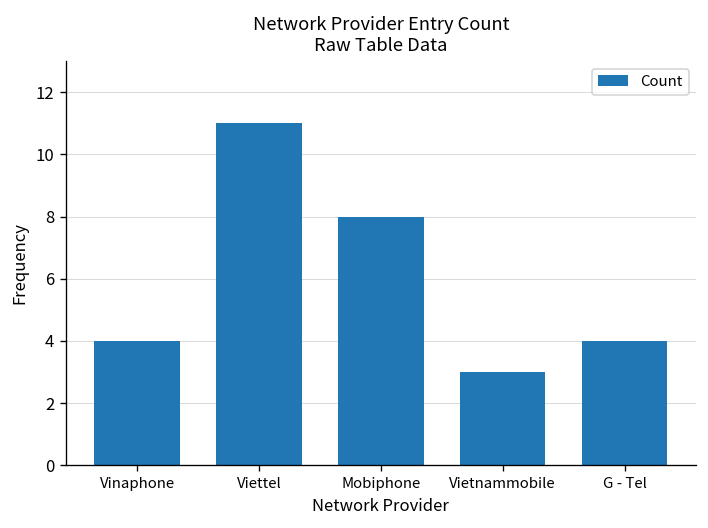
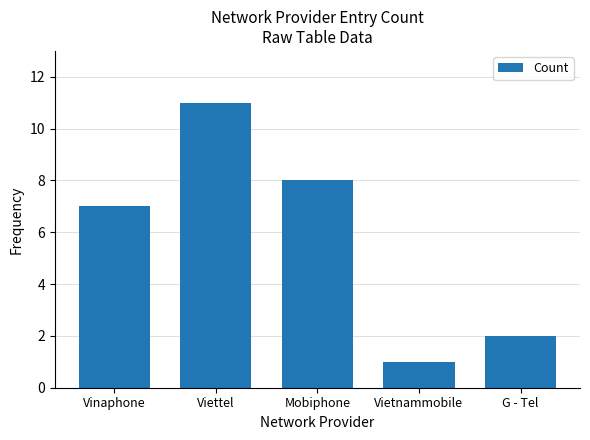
  {
-   "Vinaphone": 4,
+   "Vinaphone": 7,
    "Viettel": 11,
    "Mobiphone": 8,
-   "Vietnammobile": 3,
-   "G - Tel": 4
+   "Vietnammobile": 1,
+   "G - Tel": 2
  }
